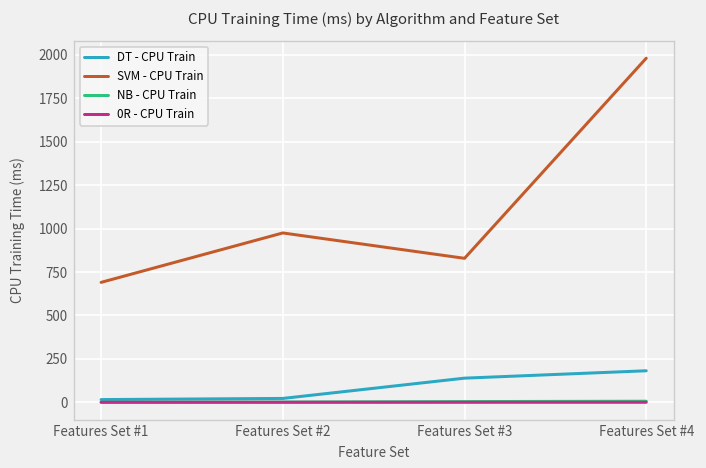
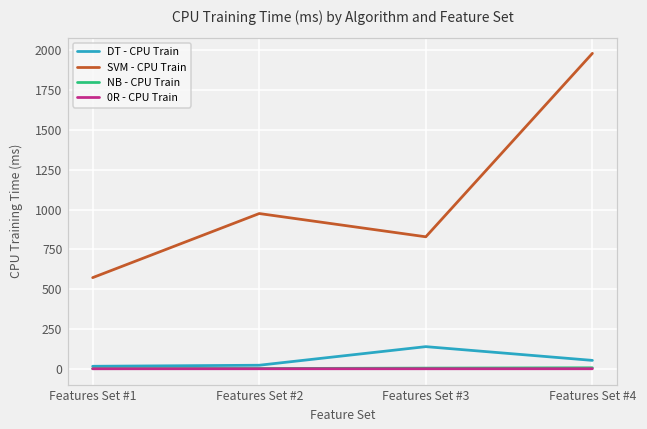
  {
    "DT - CPU Train": {
      "Features Set #2": 20,
      "Features Set #3": 140,
-     "Features Set #4": 180
+     "Features Set #4": 50
    },
    "SVM - CPU Train": {
-     "Features Set #1": 690,
+     "Features Set #1": 570,
      "Features Set #2": 980,
      "Features Set #3": 830,
      "Features Set #4": 1980
    }
  }
